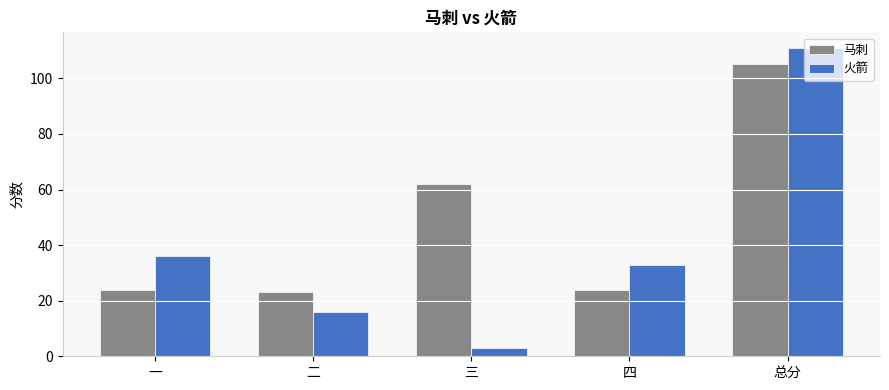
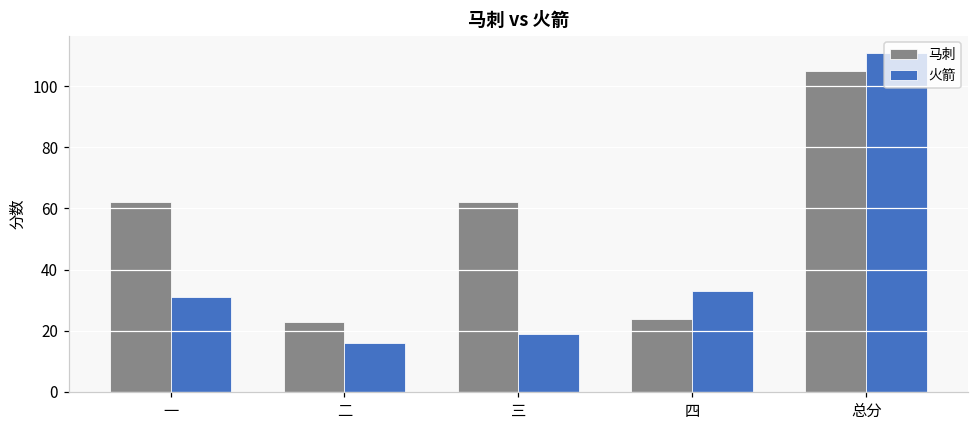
  {
    "马刺": {
-     "一": 24,
+     "一": 62,
      "二": 23,
      "三": 62,
      "四": 24,
      "总分": 105
    },
    "火箭": {
-     "一": 36,
+     "一": 31,
      "二": 16,
-     "三": 3,
+     "三": 19,
      "四": 33
    }
  }
